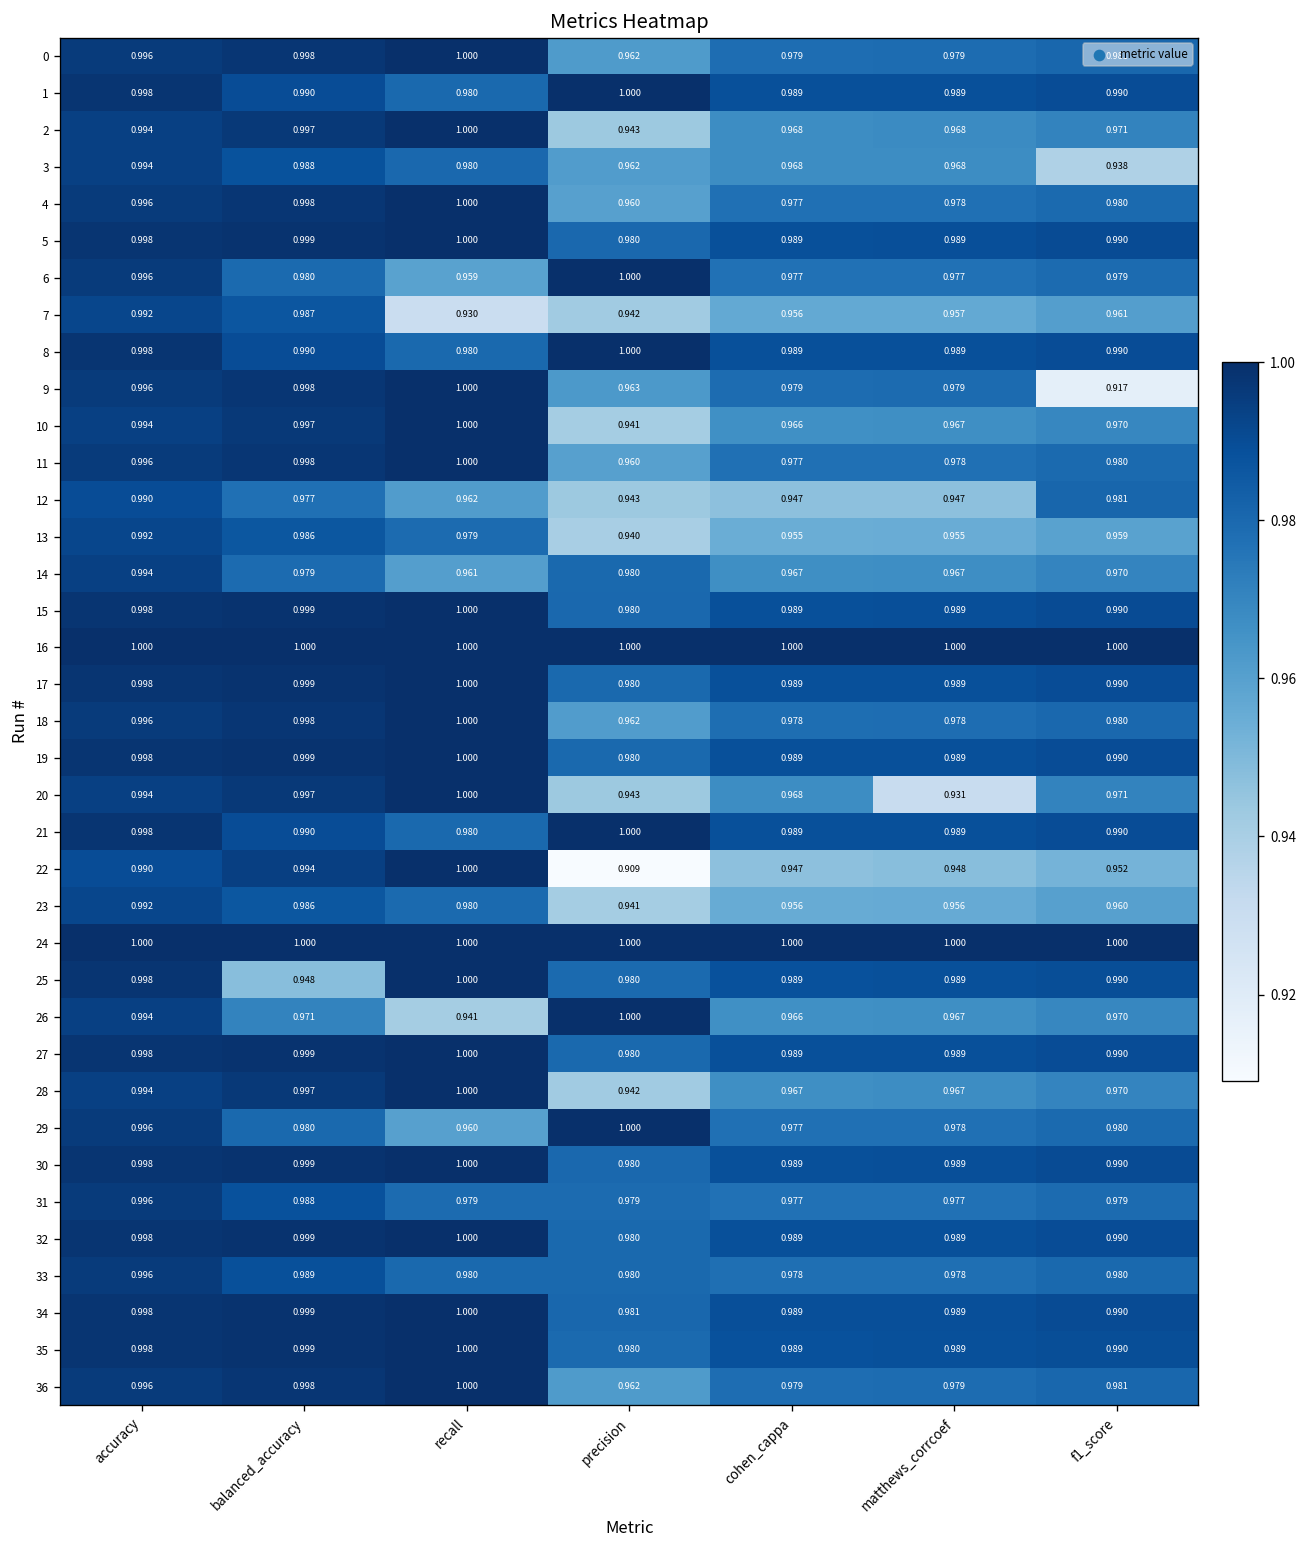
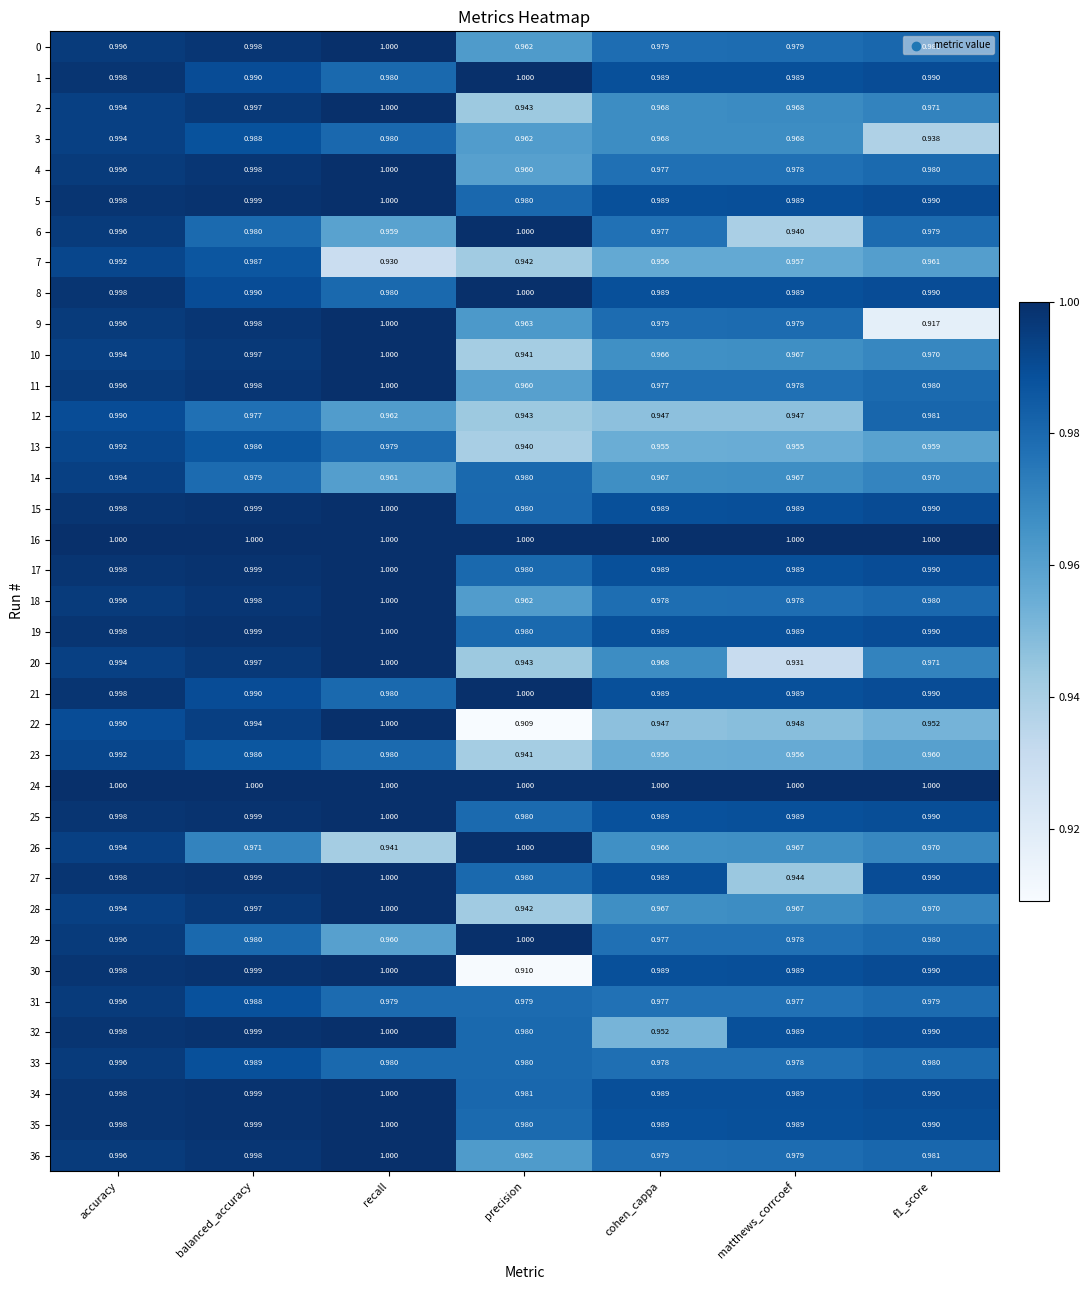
  {
    "6": {
      "accuracy": 0.996,
      "balanced_accuracy": 0.980,
      "recall": 0.959,
      "precision": 1.000,
      "cohen_cappa": 0.977,
-     "matthews_corrcoef": 0.977,
+     "matthews_corrcoef": 0.940,
      "f1_score": 0.979
    },
    "25": {
      "accuracy": 0.998,
-     "balanced_accuracy": 0.948,
+     "balanced_accuracy": 0.999,
      "recall": 1.000,
      "precision": 0.980,
      "cohen_cappa": 0.989,
      "matthews_corrcoef": 0.989,
      "f1_score": 0.990
    },
    "27": {
      "accuracy": 0.998,
      "balanced_accuracy": 0.999,
      "recall": 1.000,
      "precision": 0.980,
      "cohen_cappa": 0.989,
-     "matthews_corrcoef": 0.989,
+     "matthews_corrcoef": 0.944,
      "f1_score": 0.990
    },
    "30": {
      "accuracy": 0.998,
      "balanced_accuracy": 0.999,
      "recall": 1.000,
-     "precision": 0.980,
+     "precision": 0.910,
      "cohen_cappa": 0.989,
      "matthews_corrcoef": 0.989,
      "f1_score": 0.990
    },
    "32": {
      "accuracy": 0.998,
      "balanced_accuracy": 0.999,
      "recall": 1.000,
      "precision": 0.980,
-     "cohen_cappa": 0.989,
+     "cohen_cappa": 0.952,
      "matthews_corrcoef": 0.989,
      "f1_score": 0.990
    }
  }
